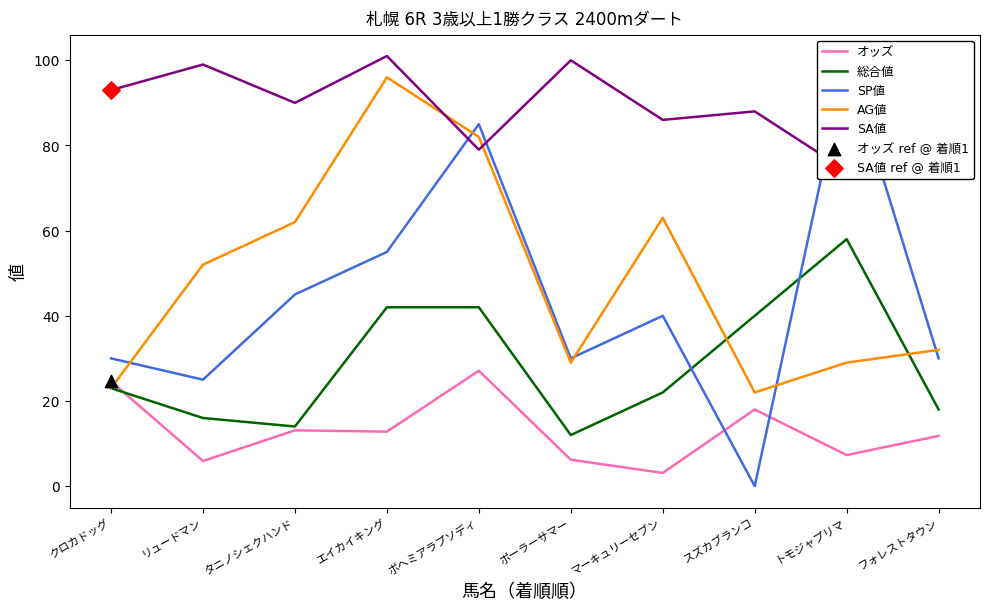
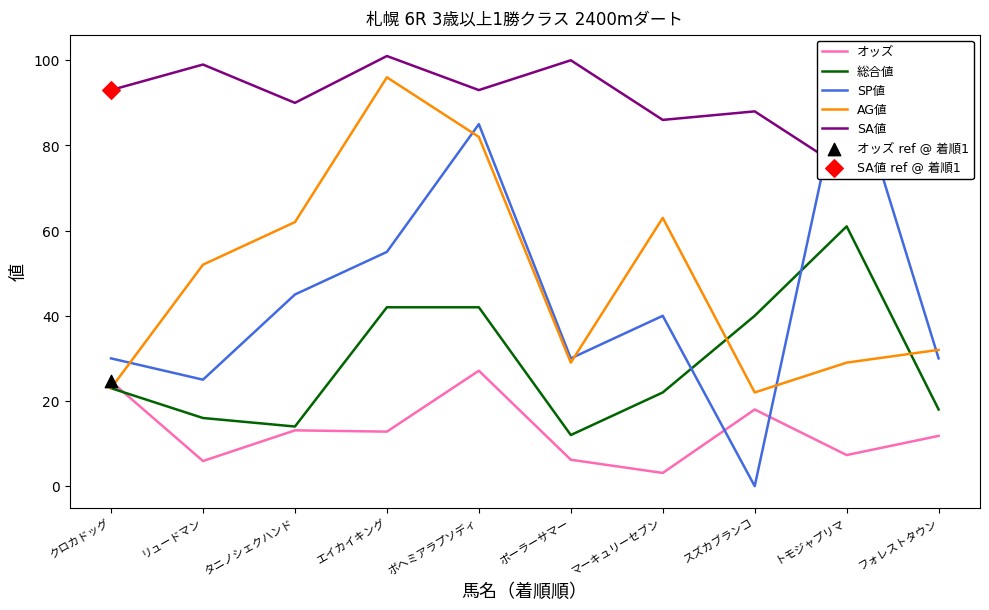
  {
    "オッズ": {
      "リュードマン": 6,
      "タニノシェクハンド": 13,
      "エイカイキング": 13,
      "ボヘミアラプソディ": 27,
      "ポーラーサマー": 6,
      "マーキュリーセブン": 3,
      "スズカブランコ": 18,
      "トモジャプリマ": 7,
      "フォレストタウン": 12
    },
    "総合値": {
      "リュードマン": 16,
      "タニノシェクハンド": 14,
      "エイカイキング": 42,
      "ボヘミアラプソディ": 42,
      "ポーラーサマー": 12,
      "マーキュリーセブン": 22,
      "スズカブランコ": 40,
-     "トモジャプリマ": 58,
+     "トモジャプリマ": 61,
      "フォレストタウン": 18
    },
    "SP値": {
      "クロカドッグ": 30,
      "リュードマン": 25,
      "タニノシェクハンド": 45,
      "エイカイキング": 55,
      "ボヘミアラプソディ": 85,
      "ポーラーサマー": 30,
      "マーキュリーセブン": 40,
      "スズカブランコ": 0,
      "フォレストタウン": 30
    },
    "AG値": {
      "リュードマン": 52,
      "タニノシェクハンド": 62,
      "エイカイキング": 96,
      "ボヘミアラプソディ": 82,
      "ポーラーサマー": 29,
      "マーキュリーセブン": 63,
      "スズカブランコ": 22,
      "トモジャプリマ": 29,
      "フォレストタウン": 32
    },
    "SA値": {
      "リュードマン": 99,
      "タニノシェクハンド": 90,
      "エイカイキング": 101,
-     "ボヘミアラプソディ": 79,
+     "ボヘミアラプソディ": 93,
      "ポーラーサマー": 100,
      "マーキュリーセブン": 86,
      "スズカブランコ": 88
    }
  }
